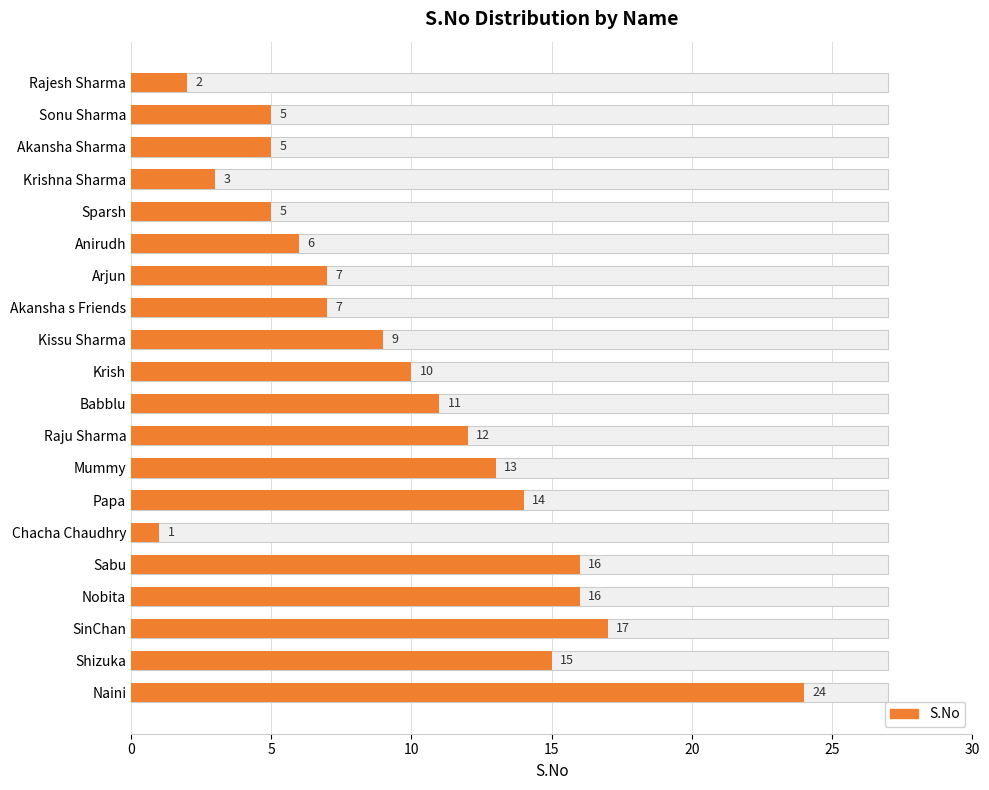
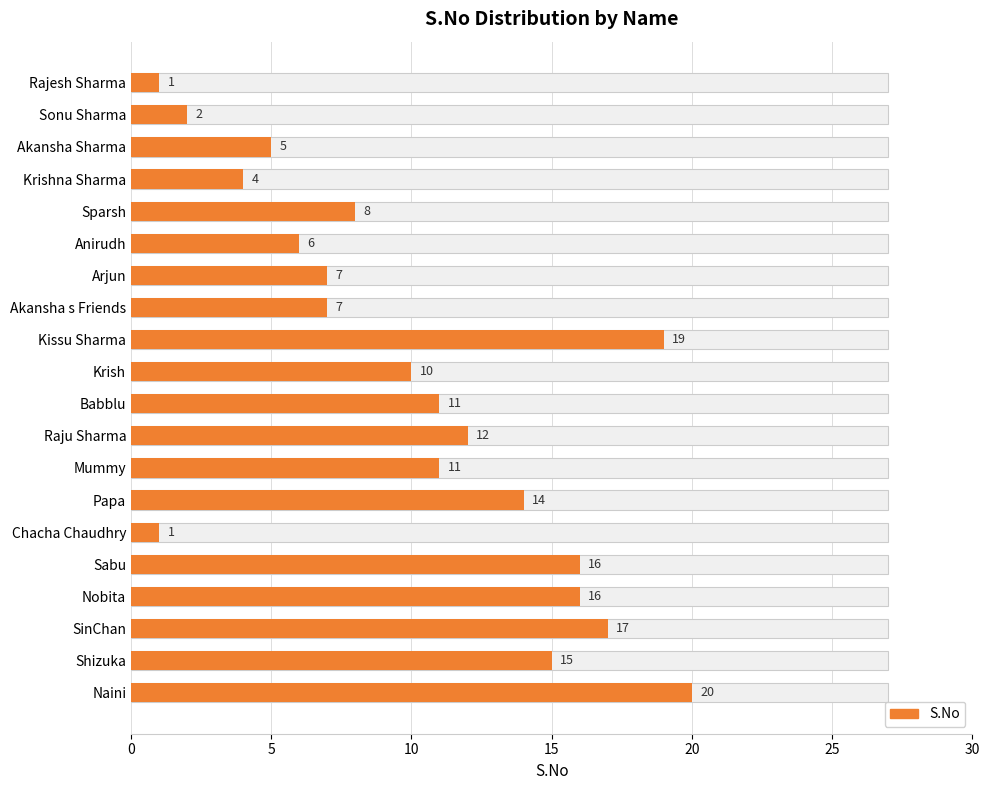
  {
    "S.No": {
-     "Rajesh Sharma": 2,
-     "Sonu Sharma": 5,
-     "Krishna Sharma": 3,
-     "Sparsh": 5,
-     "Kissu Sharma": 9,
-     "Mummy": 13,
-     "Naini": 24
+     "Rajesh Sharma": 1,
+     "Sonu Sharma": 2,
+     "Krishna Sharma": 4,
+     "Sparsh": 8,
+     "Kissu Sharma": 19,
+     "Mummy": 11,
+     "Naini": 20
    }
  }
